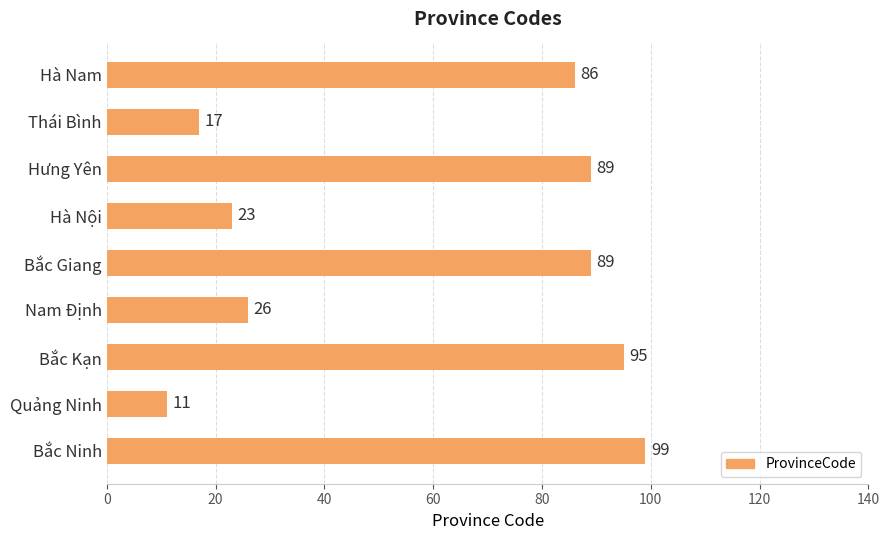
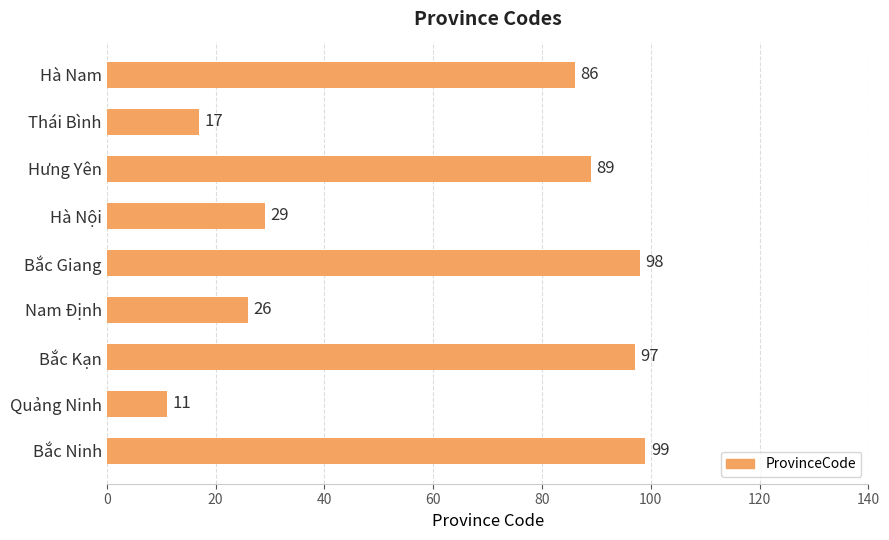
  {
    "Hà Nam": 86,
    "Thái Bình": 17,
    "Hưng Yên": 89,
-   "Hà Nội": 23,
-   "Bắc Giang": 89,
+   "Hà Nội": 29,
+   "Bắc Giang": 98,
    "Nam Định": 26,
-   "Bắc Kạn": 95,
+   "Bắc Kạn": 97,
    "Quảng Ninh": 11,
    "Bắc Ninh": 99
  }
